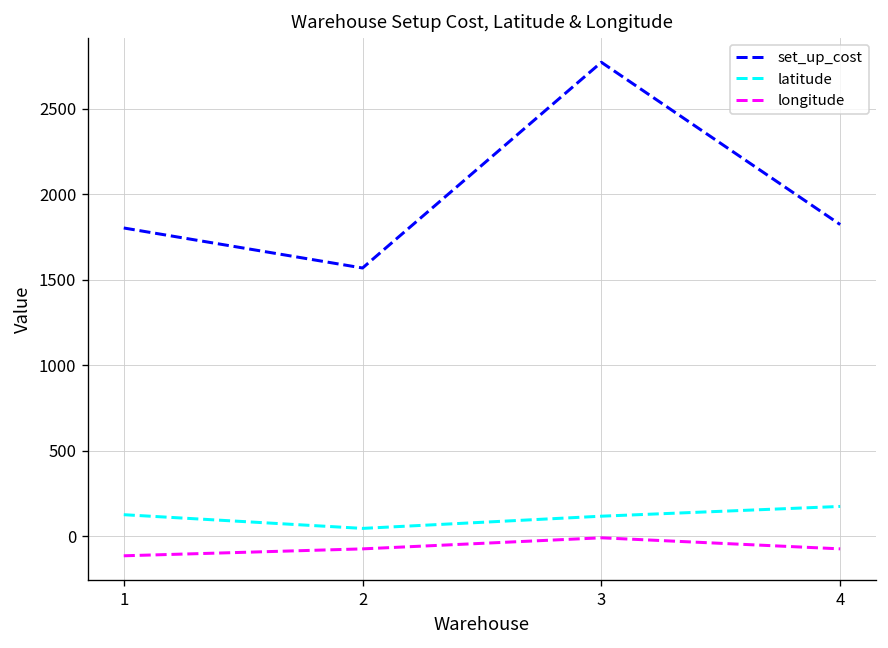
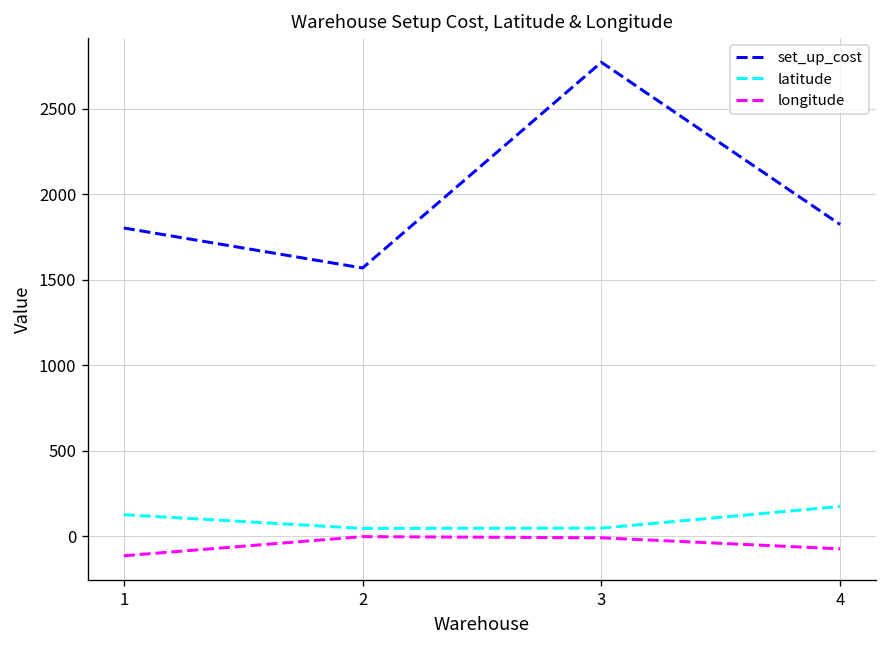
  {
    "set_up_cost": {
      "1": 1800,
      "2": 1570,
      "3": 2770,
      "4": 1820
    },
    "latitude": {
      "1": 130,
      "2": 50,
-     "3": 120,
+     "3": 50,
      "4": 170
    },
    "longitude": {
      "1": -110,
-     "2": -70,
+     "2": 0,
      "3": -10,
      "4": -70
    }
  }
